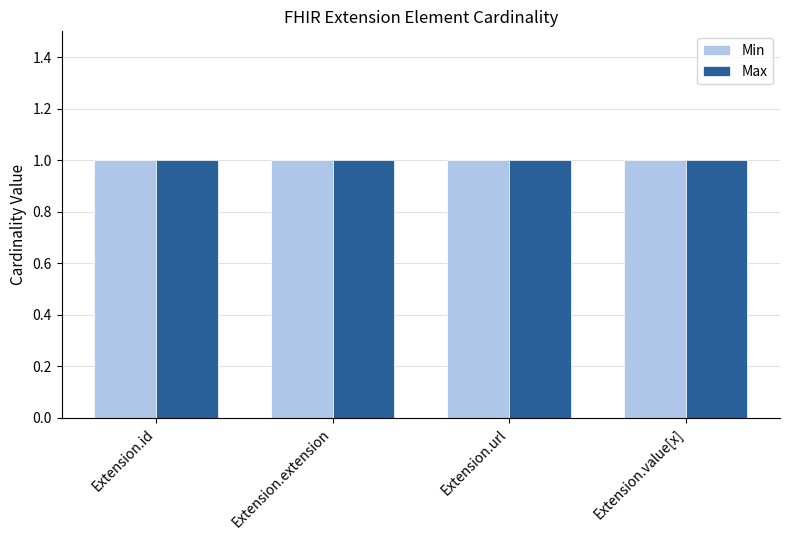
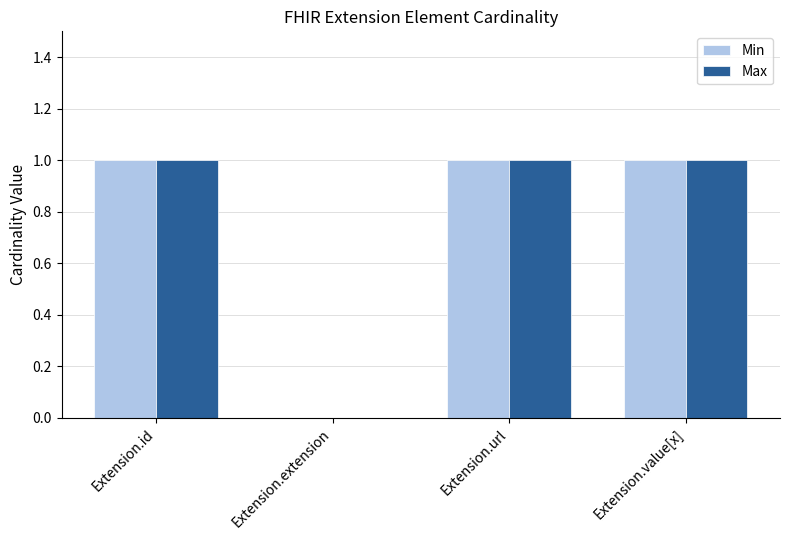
  {
    "Min": {
      "Extension.id": 1,
-     "Extension.extension": 1,
+     "Extension.extension": 0,
      "Extension.url": 1,
      "Extension.value[x]": 1
    },
    "Max": {
      "Extension.id": 1,
-     "Extension.extension": 1,
+     "Extension.extension": 0,
      "Extension.url": 1,
      "Extension.value[x]": 1
    }
  }
